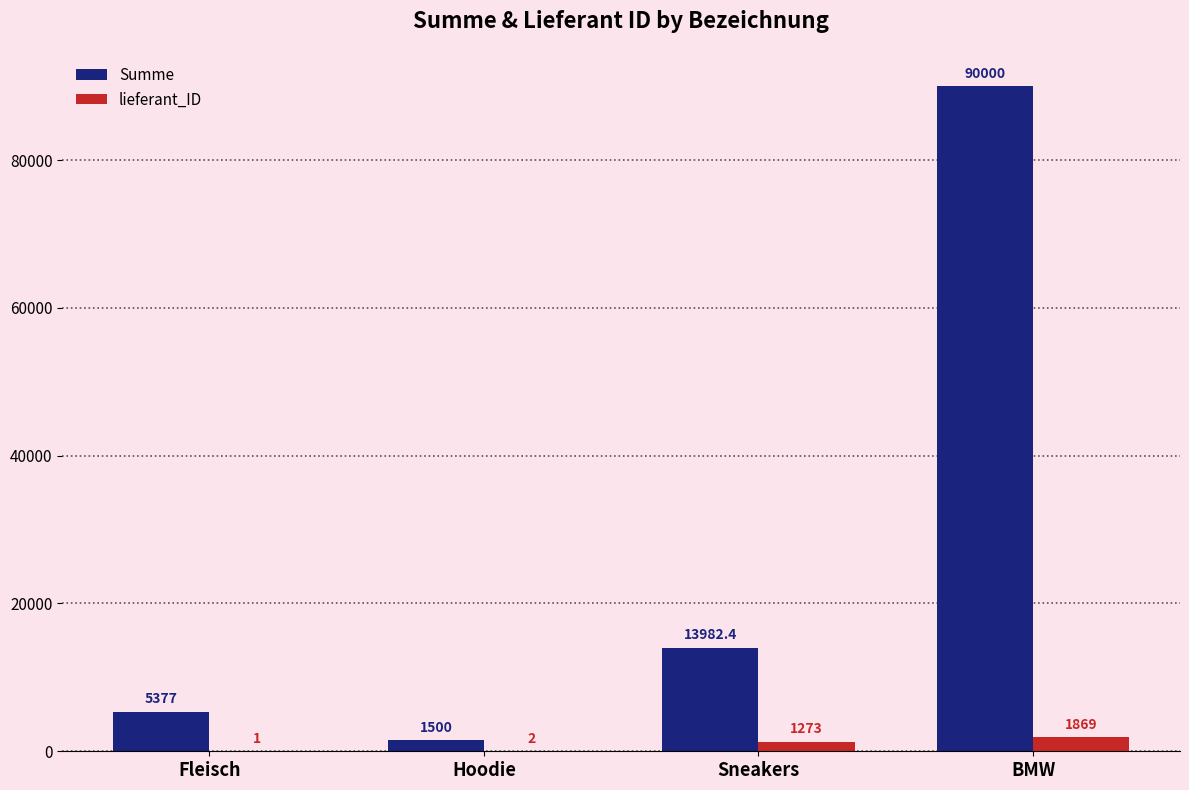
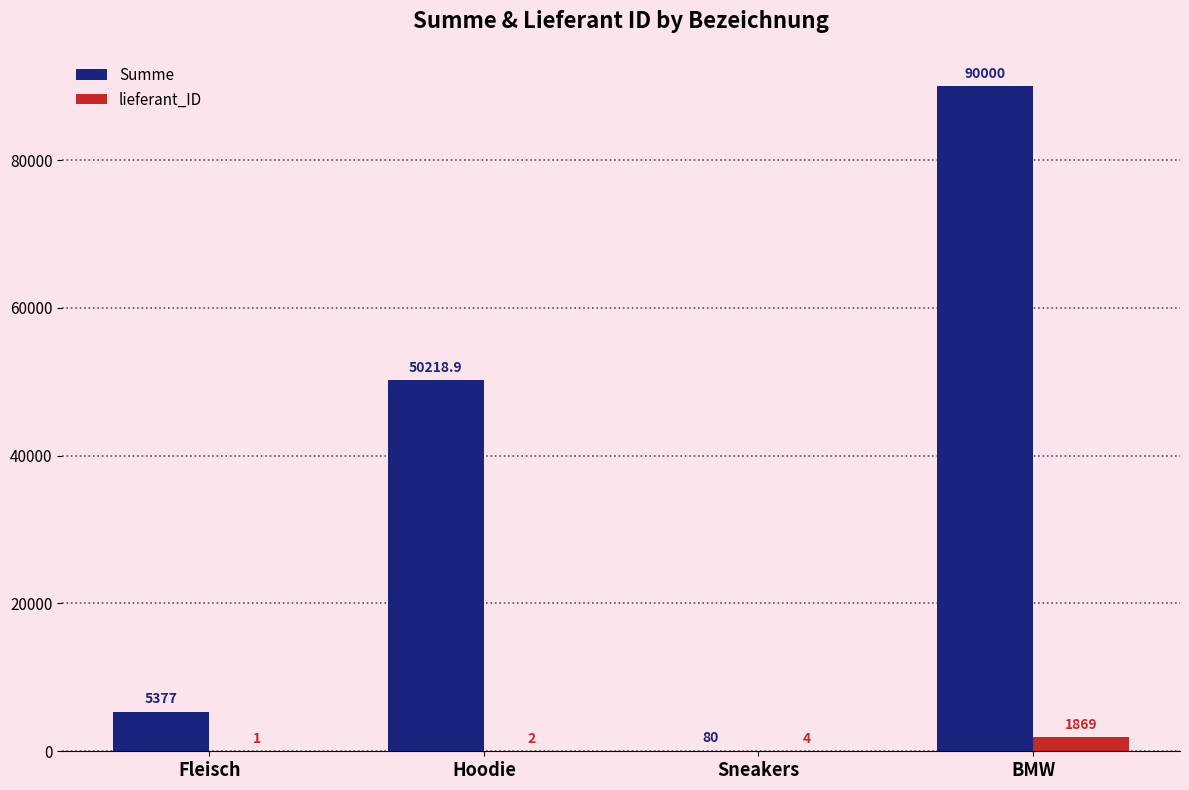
  {
    "Summe": {
      "Fleisch": 5377,
-     "Hoodie": 1500,
-     "Sneakers": 13982.4,
+     "Hoodie": 50218.9,
+     "Sneakers": 80,
      "BMW": 90000
    },
    "lieferant_ID": {
      "Fleisch": 1,
      "Hoodie": 2,
-     "Sneakers": 1273,
+     "Sneakers": 4,
      "BMW": 1869
    }
  }
